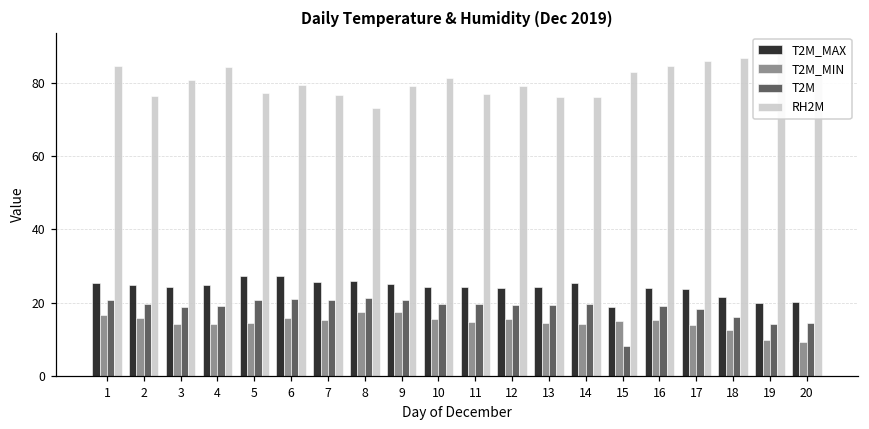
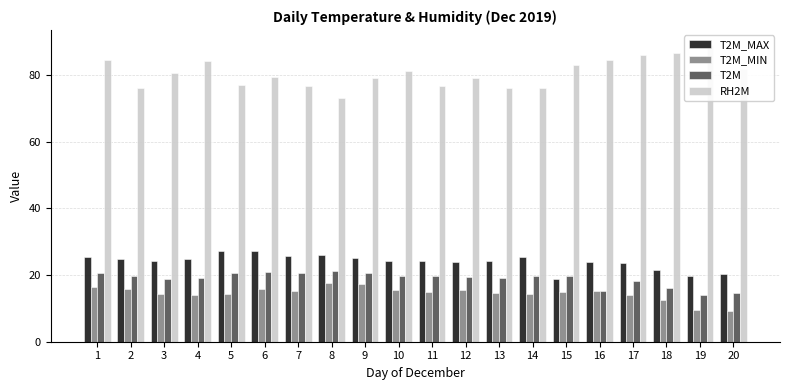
  {
    "T2M_MAX": {
      "1": 25,
      "2": 25,
      "3": 24,
      "4": 25,
      "5": 27,
      "6": 27,
      "7": 26,
      "8": 26,
      "9": 25,
      "10": 24,
      "11": 24,
      "12": 24,
      "13": 24,
      "14": 25,
      "15": 19,
      "16": 24,
      "17": 24,
      "18": 22,
      "19": 20,
      "20": 20
    },
    "T2M_MIN": {
      "1": 17,
      "2": 16,
      "3": 14,
      "4": 14,
      "5": 14,
      "6": 16,
      "7": 15,
      "8": 18,
      "9": 17,
      "10": 16,
      "11": 15,
      "12": 16,
      "13": 15,
      "14": 14,
      "15": 15,
      "16": 15,
      "17": 14,
      "18": 12,
      "19": 10,
      "20": 9
    },
    "T2M": {
      "1": 21,
      "2": 20,
      "3": 19,
      "4": 19,
      "5": 21,
      "6": 21,
      "7": 21,
      "8": 21,
      "9": 21,
      "10": 20,
      "11": 20,
      "12": 19,
      "13": 19,
      "14": 20,
-     "15": 8,
-     "16": 19,
+     "15": 20,
+     "16": 15,
      "17": 18,
      "18": 16,
      "19": 14,
      "20": 15
    },
    "RH2M": {
      "1": 85,
      "2": 76,
      "3": 81,
      "4": 84,
      "5": 77,
      "6": 79,
      "7": 77,
      "8": 73,
      "9": 79,
      "10": 81,
      "11": 77,
      "12": 79,
      "13": 76,
      "14": 76,
      "15": 83,
      "16": 85,
      "17": 86,
      "18": 87
    }
  }
